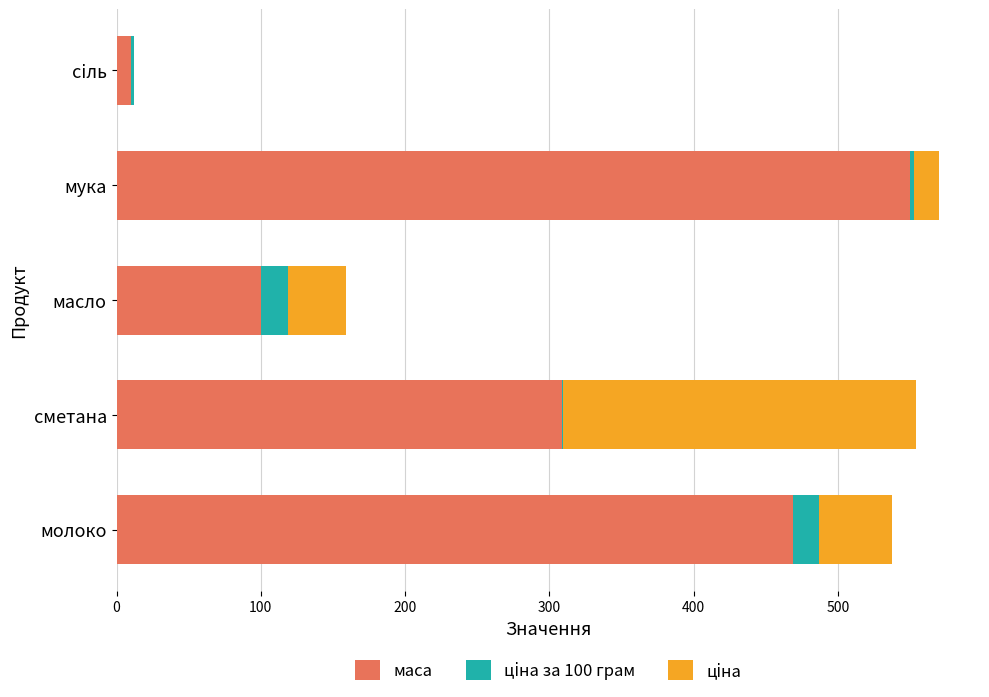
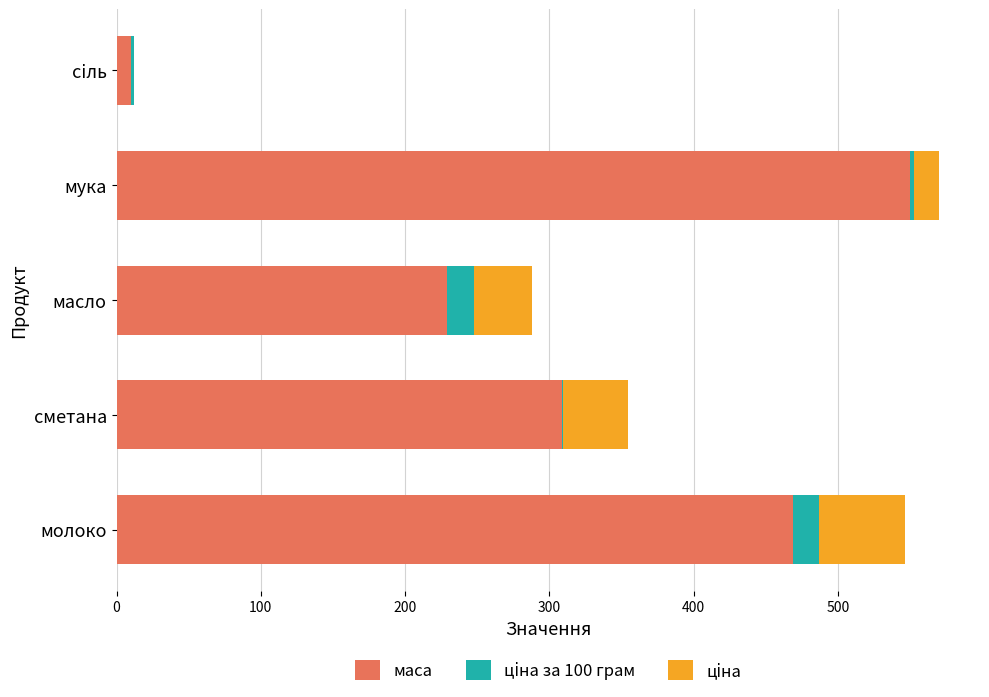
  {
    "маса": {
      "сіль": 10,
      "мука": 550,
-     "масло": 100,
+     "масло": 229,
      "сметана": 309,
      "молоко": 469
    },
    "ціна за 100 грам": {
      "сіль": 2,
      "мука": 3,
      "масло": 19,
      "молоко": 18
    },
    "ціна": {
      "мука": 17,
      "масло": 40,
-     "сметана": 245,
-     "молоко": 50
+     "сметана": 45,
+     "молоко": 59
    }
  }
